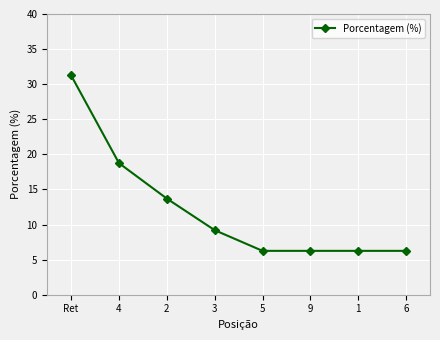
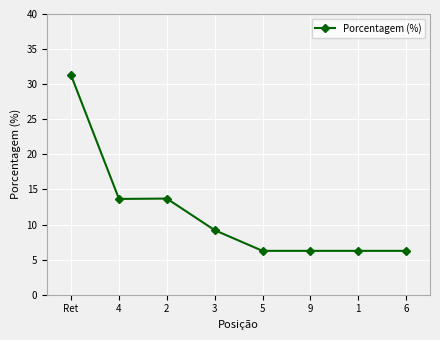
  {
    "Ret": 31,
-   "4": 19,
+   "4": 14,
    "2": 14,
    "3": 9,
    "5": 6,
    "9": 6,
    "1": 6,
    "6": 6
  }
